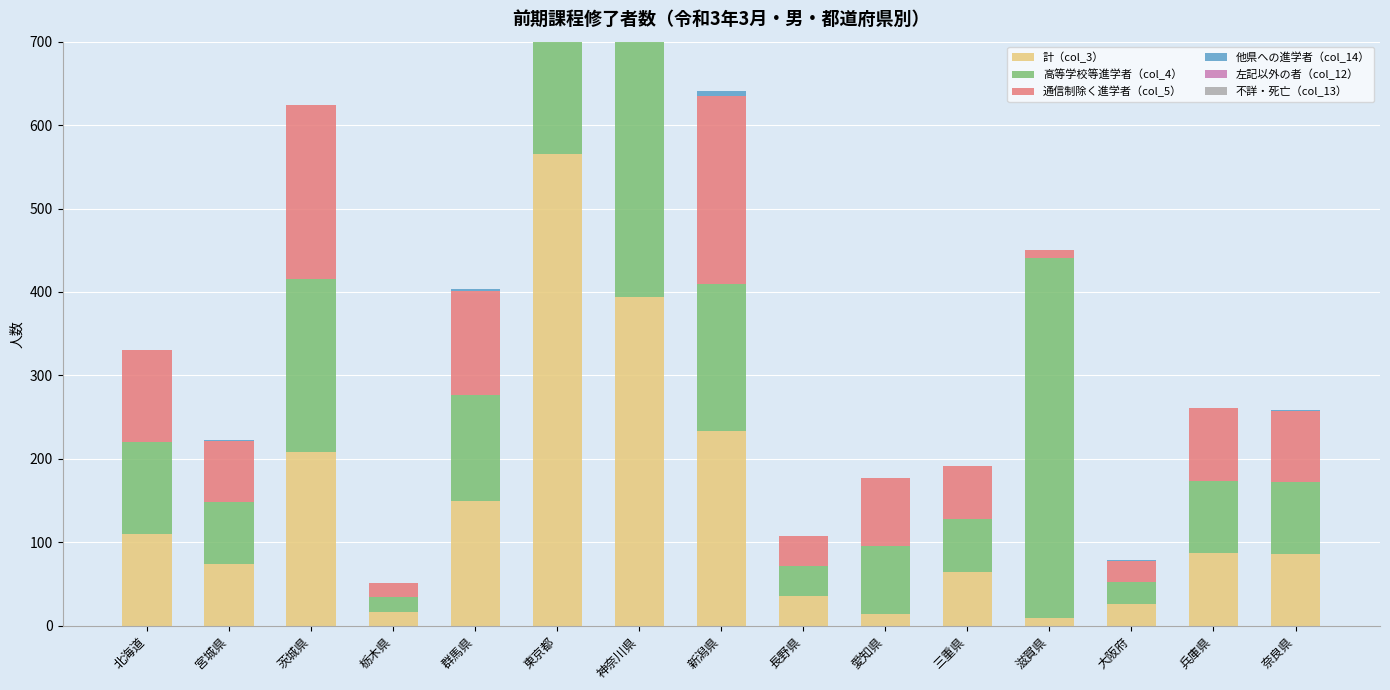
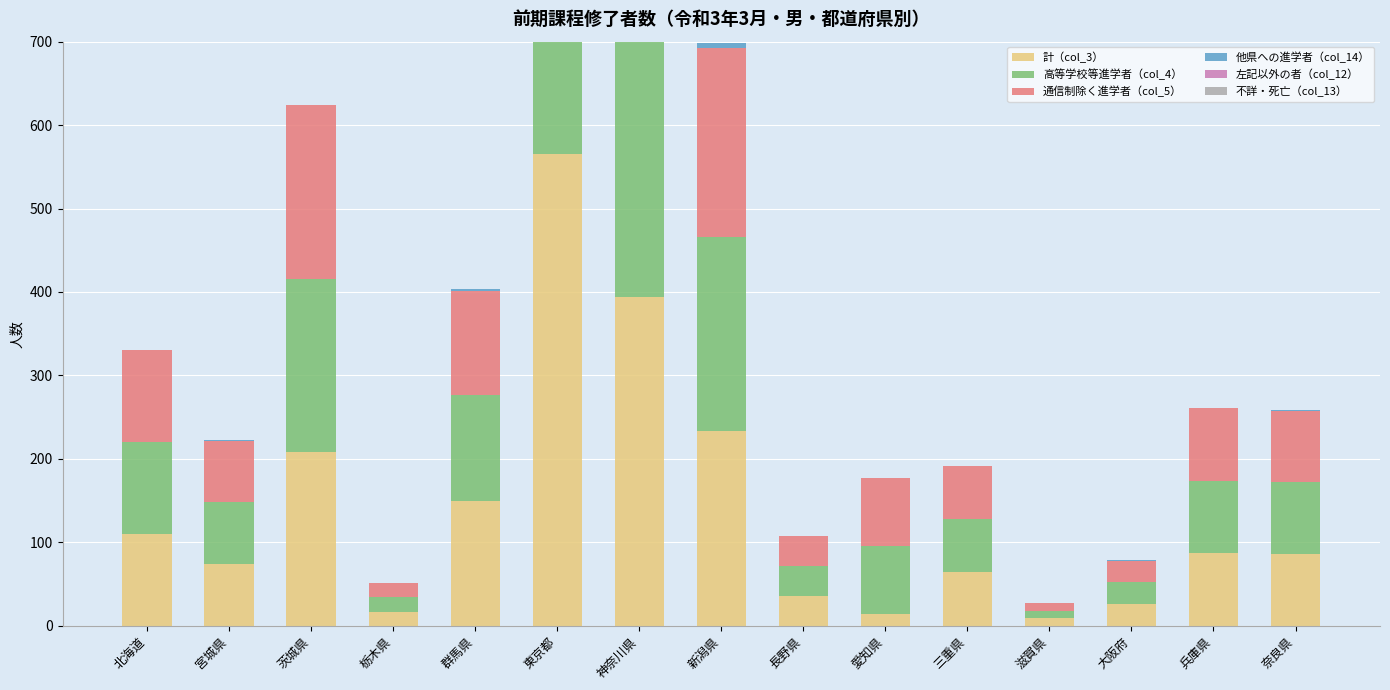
  {
    "計（col_3）": {
      "北海道": 110,
      "宮城県": 70,
      "茨城県": 210,
      "栃木県": 20,
      "群馬県": 150,
      "東京都": 570,
      "神奈川県": 390,
      "新潟県": 230,
      "長野県": 40,
      "愛知県": 10,
      "三重県": 60,
      "滋賀県": 10,
      "大阪府": 30,
      "兵庫県": 90,
      "奈良県": 90
    },
    "高等学校等進学者（col_4）": {
      "北海道": 110,
      "宮城県": 70,
      "茨城県": 210,
      "栃木県": 20,
      "群馬県": 130,
-     "新潟県": 180,
+     "新潟県": 230,
      "長野県": 40,
      "愛知県": 80,
      "三重県": 60,
-     "滋賀県": 430,
+     "滋賀県": 10,
      "大阪府": 30,
      "兵庫県": 90,
      "奈良県": 90
    },
    "通信制除く進学者（col_5）": {
      "北海道": 110,
      "宮城県": 70,
      "茨城県": 210,
      "栃木県": 20,
      "群馬県": 130,
      "新潟県": 230,
      "長野県": 40,
      "愛知県": 80,
      "三重県": 60,
      "滋賀県": 10,
      "大阪府": 30,
      "兵庫県": 90,
      "奈良県": 90
    },
    "他県への進学者（col_14）": {
      "北海道": 0,
      "茨城県": 0,
      "栃木県": 0,
      "新潟県": 10,
      "長野県": 0,
      "愛知県": 0,
      "三重県": 0,
      "滋賀県": 0,
      "兵庫県": 0
    },
    "不詳・死亡（col_13）": {
      "北海道": 0,
      "宮城県": 0,
      "茨城県": 0,
      "栃木県": 0,
      "群馬県": 0,
      "新潟県": 0,
      "長野県": 0,
      "愛知県": 0,
      "三重県": 0,
      "滋賀県": 0,
      "大阪府": 0,
      "兵庫県": 0,
      "奈良県": 0
    }
  }
